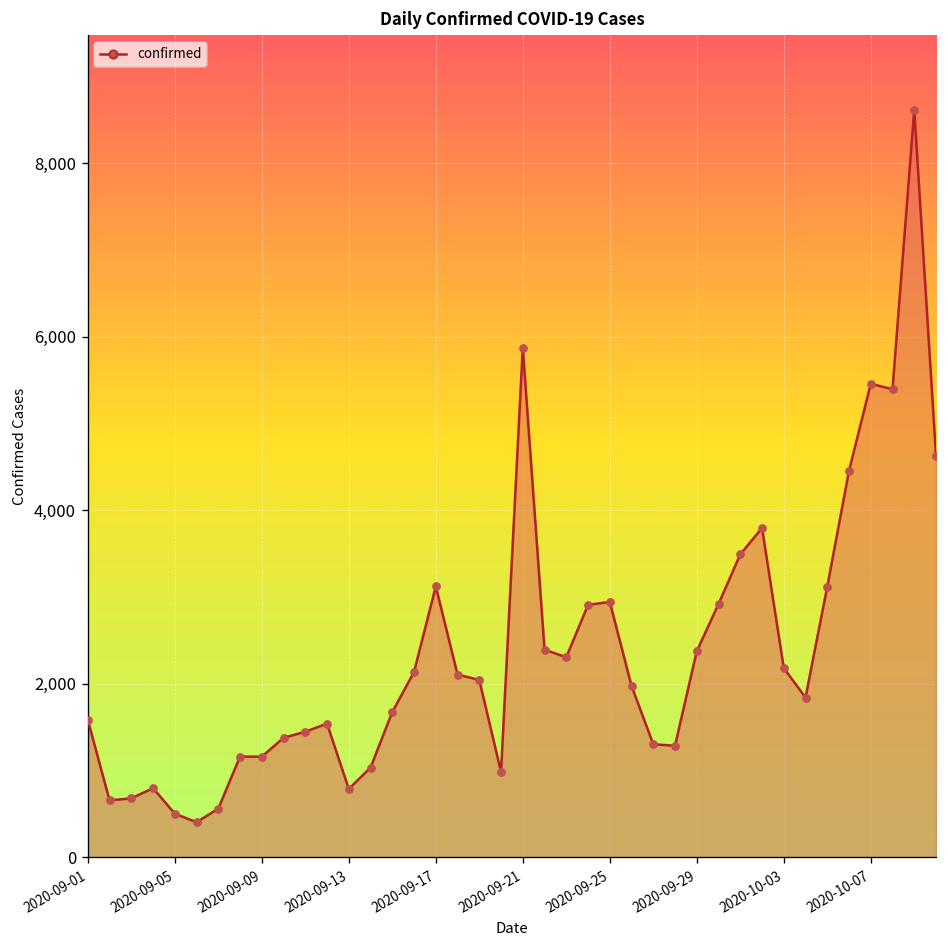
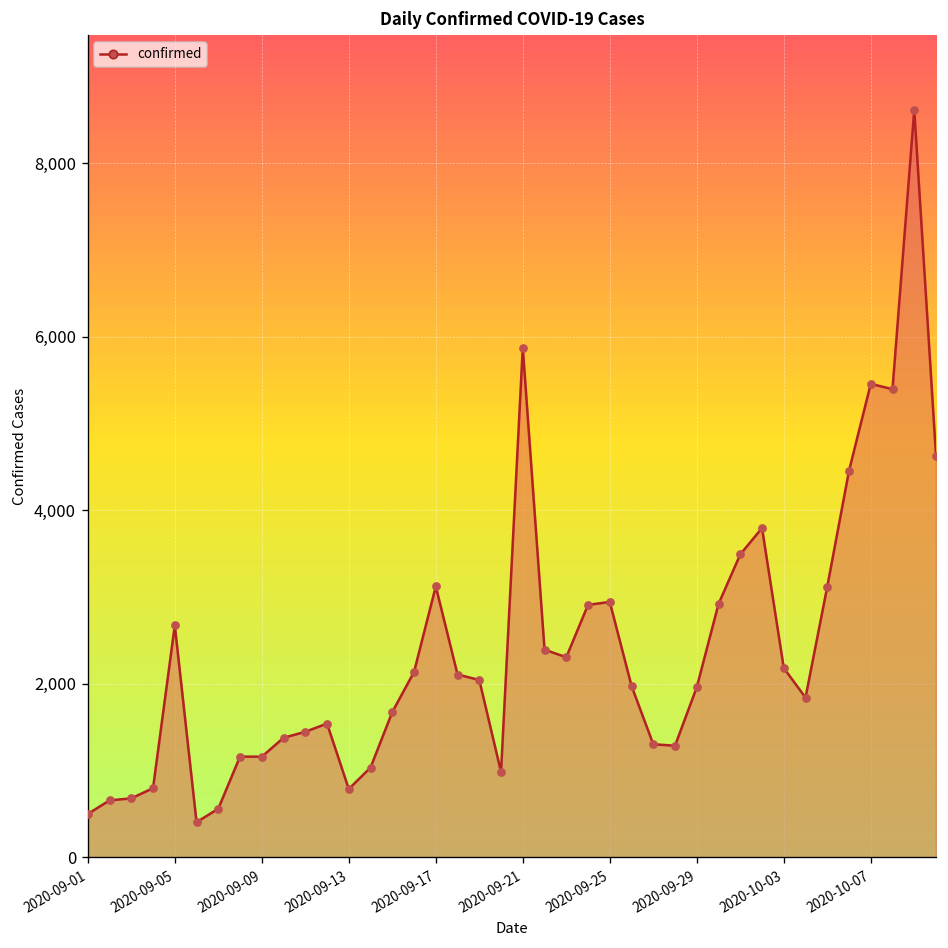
  {
-   "2020-09-01": "1,600",
-   "2020-09-05": "500",
+   "2020-09-01": "500",
+   "2020-09-05": "2,700",
    "2020-09-09": "1,200",
    "2020-09-13": "800",
    "2020-09-17": "3,100",
    "2020-09-21": "5,900",
    "2020-09-25": "2,900",
-   "2020-09-29": "2,400",
+   "2020-09-29": "2,000",
    "2020-10-03": "2,200",
    "2020-10-07": "5,500"
  }
